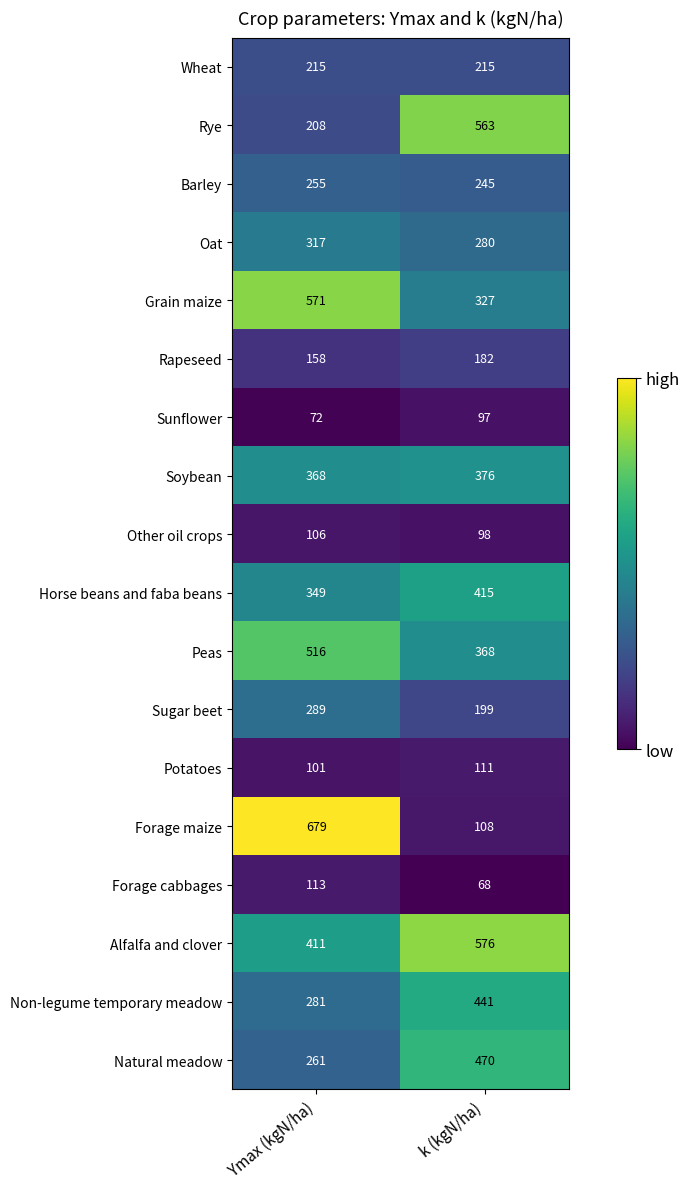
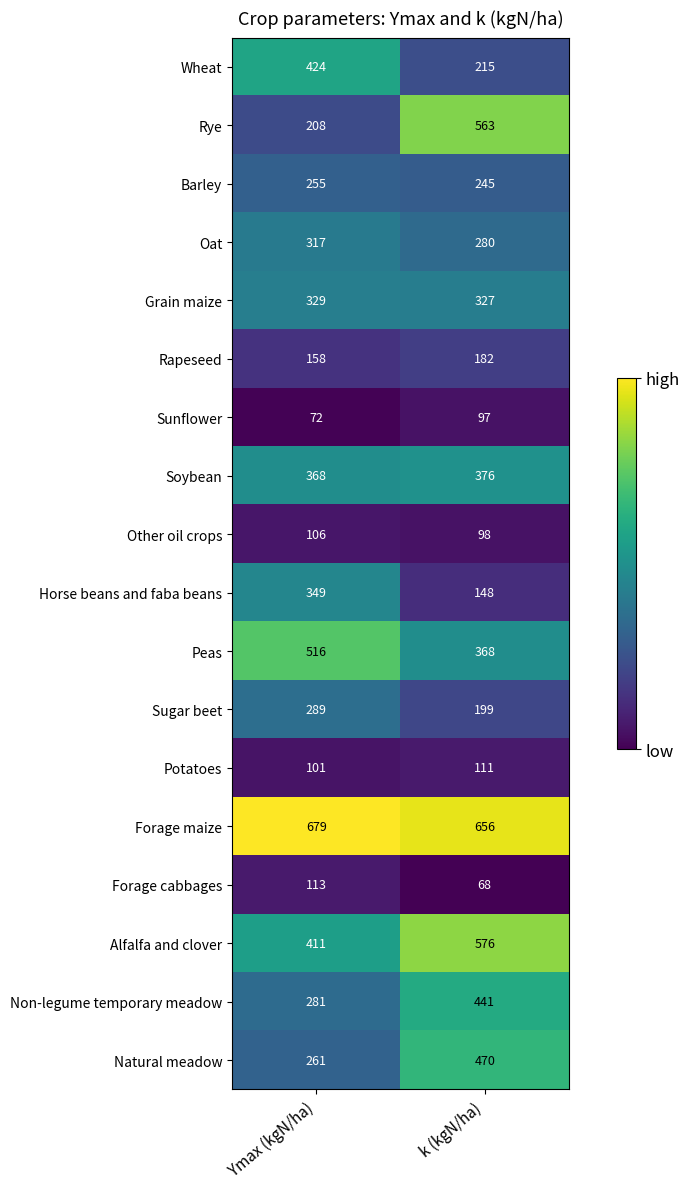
  {
    "Wheat": {
-     "Ymax (kgN/ha)": 215,
+     "Ymax (kgN/ha)": 424,
      "k (kgN/ha)": 215
    },
    "Rye": {
      "Ymax (kgN/ha)": 208,
      "k (kgN/ha)": 563
    },
    "Barley": {
      "Ymax (kgN/ha)": 255,
      "k (kgN/ha)": 245
    },
    "Oat": {
      "Ymax (kgN/ha)": 317,
      "k (kgN/ha)": 280
    },
    "Grain maize": {
-     "Ymax (kgN/ha)": 571,
+     "Ymax (kgN/ha)": 329,
      "k (kgN/ha)": 327
    },
    "Rapeseed": {
      "Ymax (kgN/ha)": 158,
      "k (kgN/ha)": 182
    },
    "Sunflower": {
      "Ymax (kgN/ha)": 72,
      "k (kgN/ha)": 97
    },
    "Soybean": {
      "Ymax (kgN/ha)": 368,
      "k (kgN/ha)": 376
    },
    "Other oil crops": {
      "Ymax (kgN/ha)": 106,
      "k (kgN/ha)": 98
    },
    "Horse beans and faba beans": {
      "Ymax (kgN/ha)": 349,
-     "k (kgN/ha)": 415
+     "k (kgN/ha)": 148
    },
    "Peas": {
      "Ymax (kgN/ha)": 516,
      "k (kgN/ha)": 368
    },
    "Sugar beet": {
      "Ymax (kgN/ha)": 289,
      "k (kgN/ha)": 199
    },
    "Potatoes": {
      "Ymax (kgN/ha)": 101,
      "k (kgN/ha)": 111
    },
    "Forage maize": {
      "Ymax (kgN/ha)": 679,
-     "k (kgN/ha)": 108
+     "k (kgN/ha)": 656
    },
    "Forage cabbages": {
      "Ymax (kgN/ha)": 113,
      "k (kgN/ha)": 68
    },
    "Alfalfa and clover": {
      "Ymax (kgN/ha)": 411,
      "k (kgN/ha)": 576
    },
    "Non-legume temporary meadow": {
      "Ymax (kgN/ha)": 281,
      "k (kgN/ha)": 441
    },
    "Natural meadow": {
      "Ymax (kgN/ha)": 261,
      "k (kgN/ha)": 470
    }
  }
